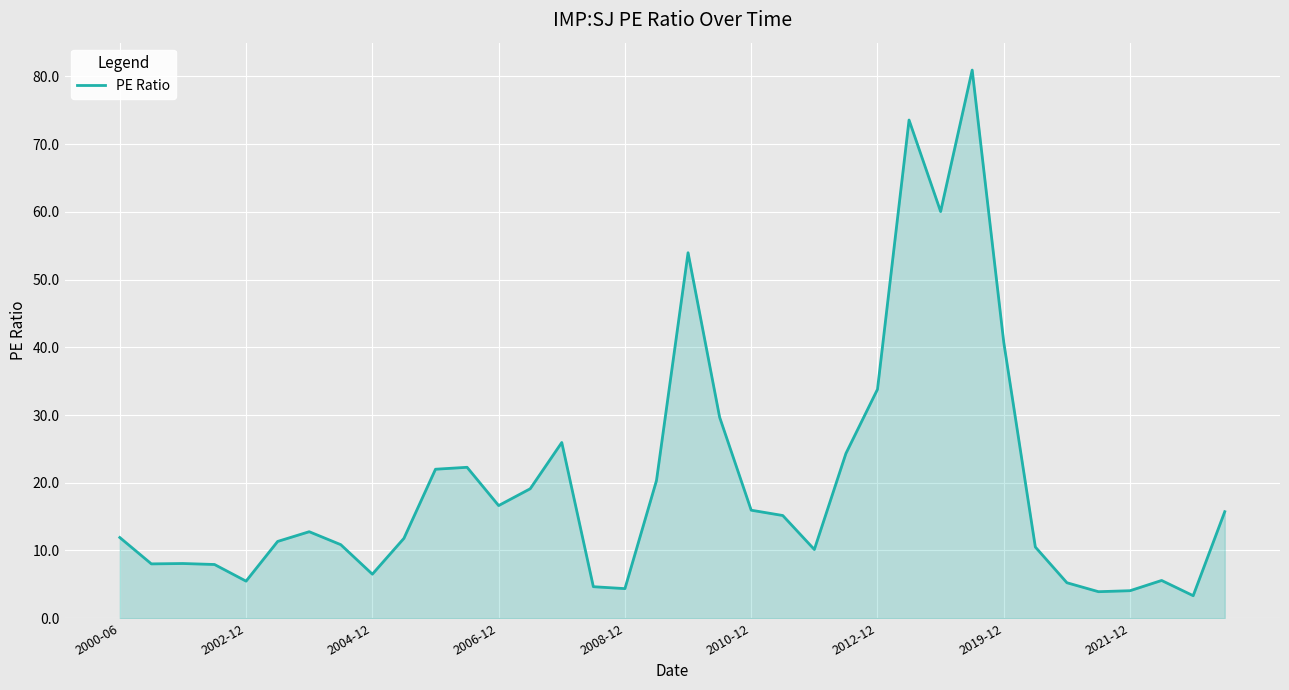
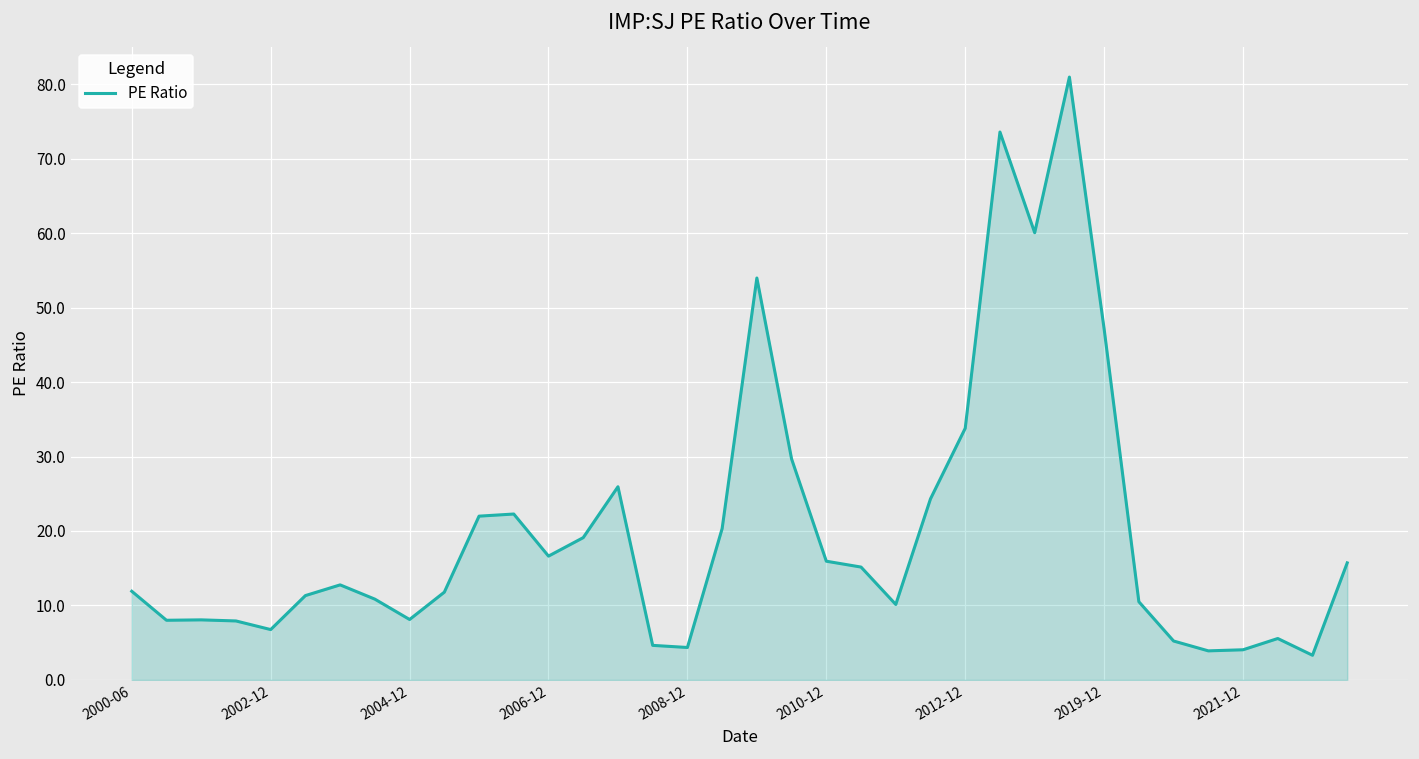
  {
    "2000-06": 12,
-   "2002-12": 5,
-   "2004-12": 6,
+   "2002-12": 7,
+   "2004-12": 8,
    "2006-12": 17,
    "2008-12": 4,
    "2010-12": 16,
    "2012-12": 34,
-   "2019-12": 41,
+   "2019-12": 47,
    "2021-12": 4
  }
